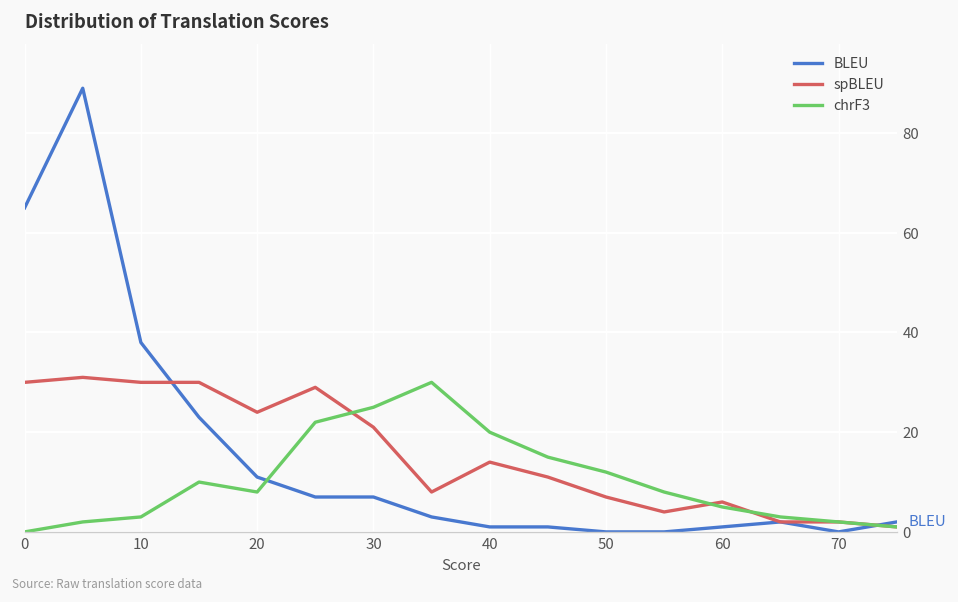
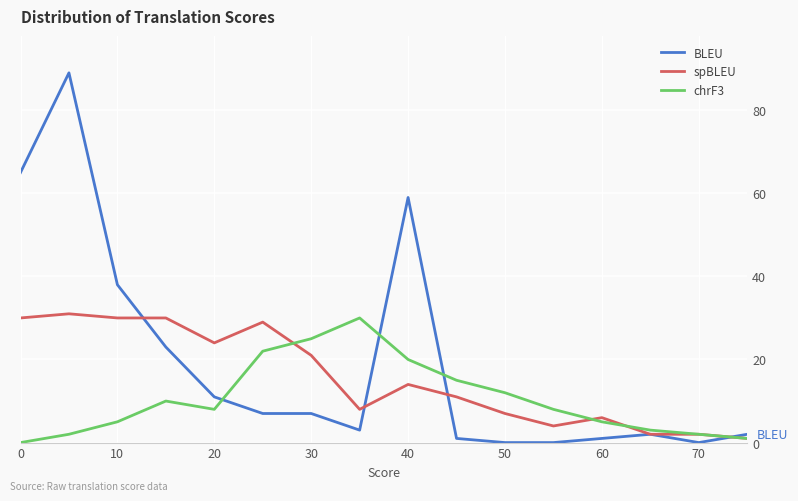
  {
    "BLEU": {
      "0": 65,
      "10": 38,
      "20": 11,
      "30": 7,
-     "40": 1,
+     "40": 59,
      "50": 0,
      "60": 1,
      "70": 0
    },
    "spBLEU": {
      "0": 30,
      "10": 30,
      "20": 24,
      "30": 21,
      "40": 14,
      "50": 7,
      "60": 6
    },
    "chrF3": {
      "0": 0,
-     "10": 3,
+     "10": 5,
      "20": 8,
      "30": 25,
      "40": 20,
      "50": 12,
      "60": 5
    }
  }
